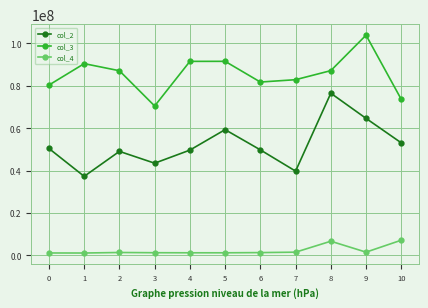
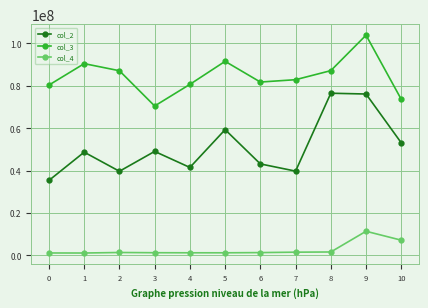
  {
    "col_2": {
-     "0": 50000000,
-     "1": 37000000,
-     "2": 49000000,
-     "3": 43000000,
-     "4": 50000000,
+     "0": 35000000,
+     "1": 49000000,
+     "2": 40000000,
+     "3": 49000000,
+     "4": 41000000,
      "5": 59000000,
-     "6": 50000000,
+     "6": 43000000,
      "7": 40000000,
      "8": 76000000,
-     "9": 65000000,
+     "9": 76000000,
      "10": 53000000
    },
    "col_3": {
      "0": 80000000,
      "1": 90000000,
      "2": 87000000,
      "3": 70000000,
-     "4": 92000000,
+     "4": 81000000,
      "5": 92000000,
      "6": 82000000,
      "7": 83000000,
      "8": 87000000,
      "9": 104000000,
      "10": 74000000
    },
    "col_4": {
      "0": 1000000,
      "1": 1000000,
      "2": 1000000,
      "3": 1000000,
      "4": 1000000,
      "5": 1000000,
      "6": 1000000,
      "7": 2000000,
-     "8": 7000000,
-     "9": 2000000,
+     "8": 2000000,
+     "9": 11000000,
      "10": 7000000
    }
  }
